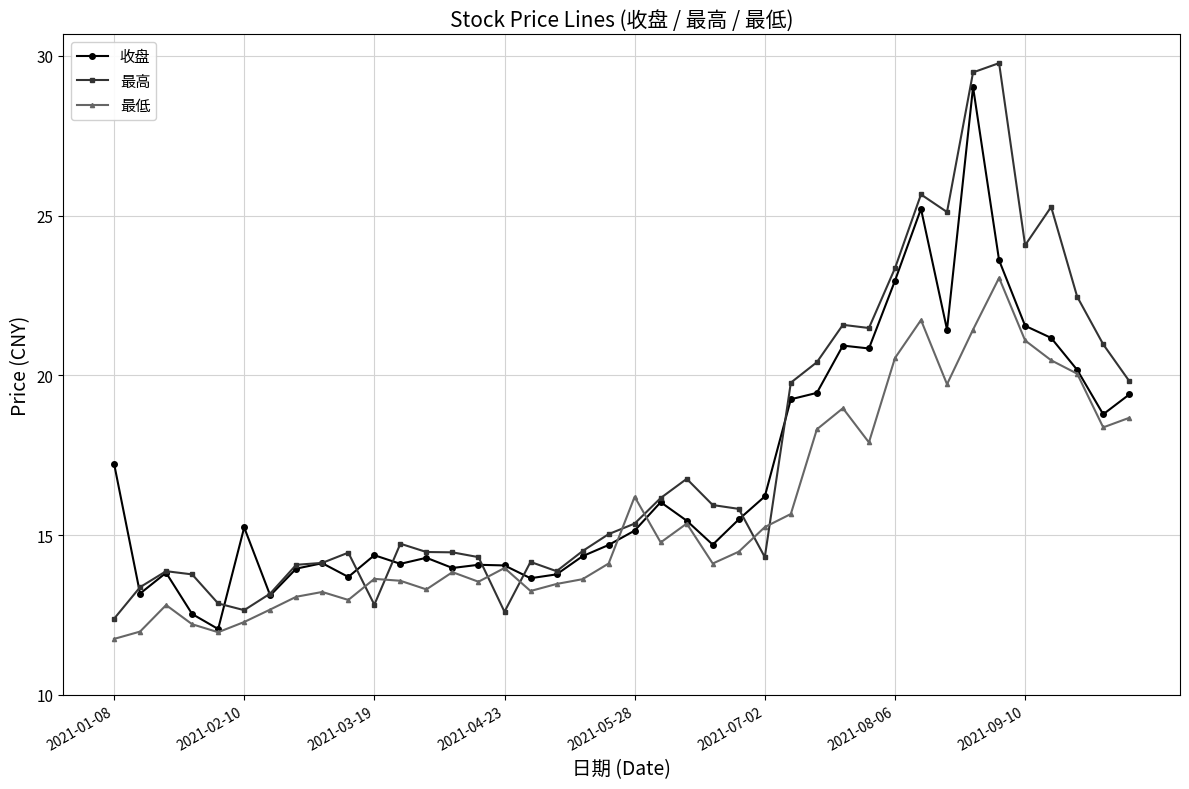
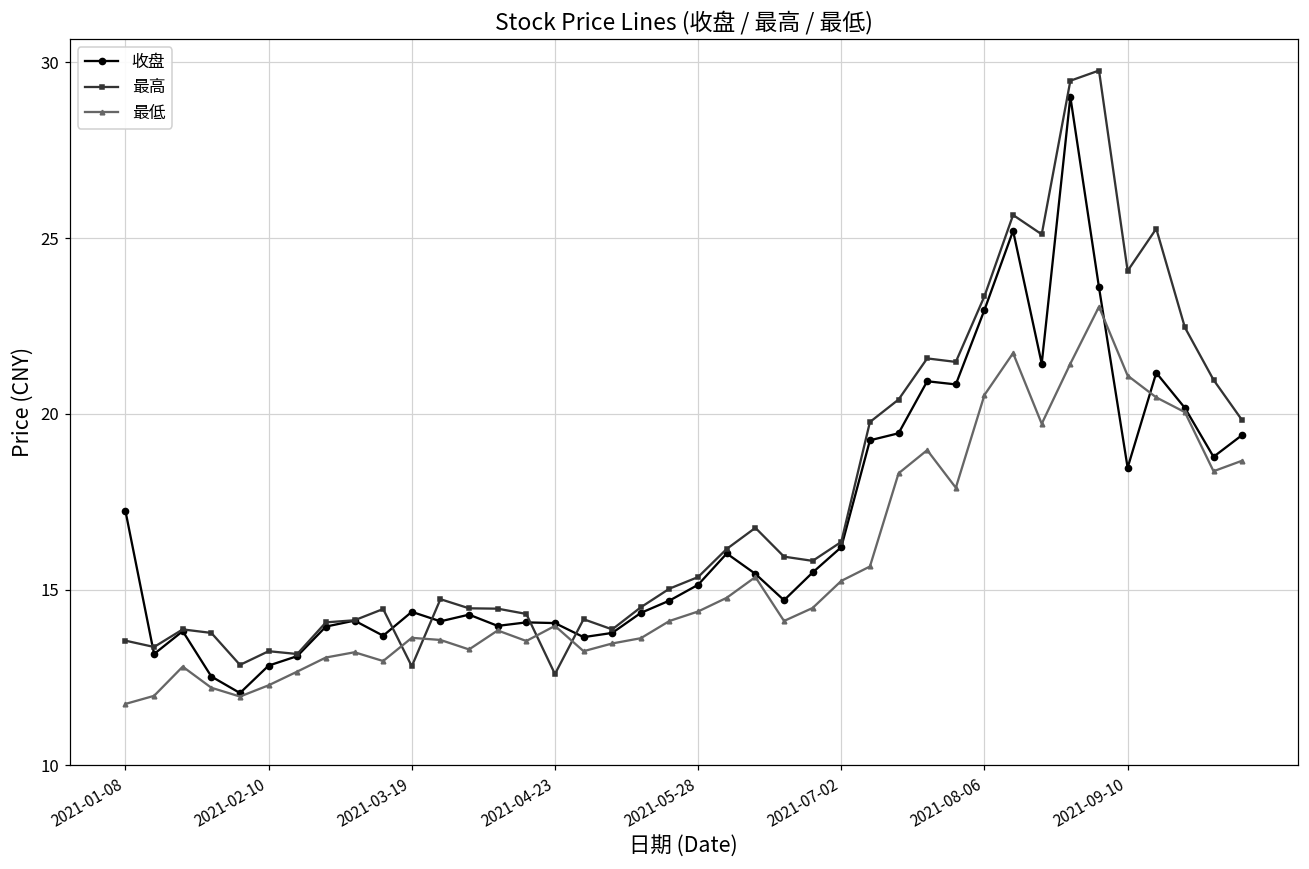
  {
    "收盘": {
      "2021-01-08": 17.2,
-     "2021-02-10": 15.2,
+     "2021-02-10": 12.8,
      "2021-03-19": 14.4,
      "2021-04-23": 14.1,
      "2021-05-28": 15.1,
      "2021-07-02": 16.2,
      "2021-08-06": 23.0,
-     "2021-09-10": 21.6
+     "2021-09-10": 18.5
    },
    "最高": {
-     "2021-01-08": 12.4,
-     "2021-02-10": 12.7,
+     "2021-01-08": 13.6,
+     "2021-02-10": 13.3,
      "2021-03-19": 12.8,
      "2021-04-23": 12.6,
      "2021-05-28": 15.4,
-     "2021-07-02": 14.3,
+     "2021-07-02": 16.4,
      "2021-08-06": 23.4,
      "2021-09-10": 24.1
    },
    "最低": {
      "2021-01-08": 11.8,
      "2021-02-10": 12.3,
      "2021-03-19": 13.6,
      "2021-04-23": 14.0,
-     "2021-05-28": 16.2,
+     "2021-05-28": 14.4,
      "2021-07-02": 15.3,
      "2021-08-06": 20.5,
      "2021-09-10": 21.1
    }
  }
